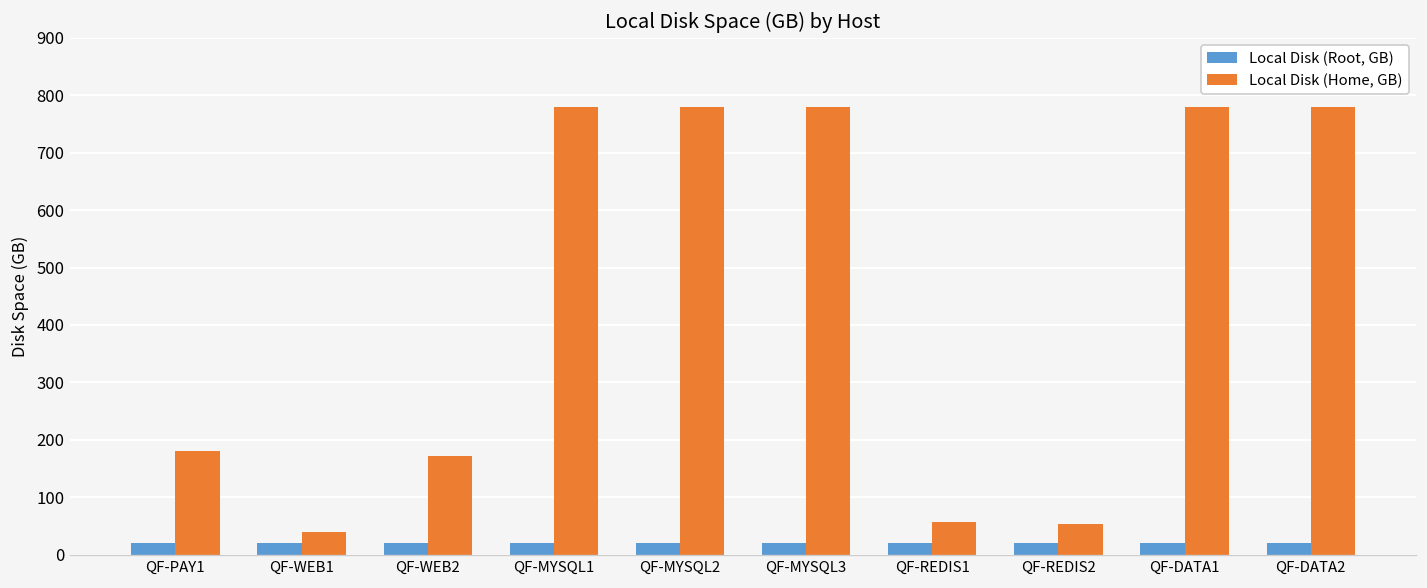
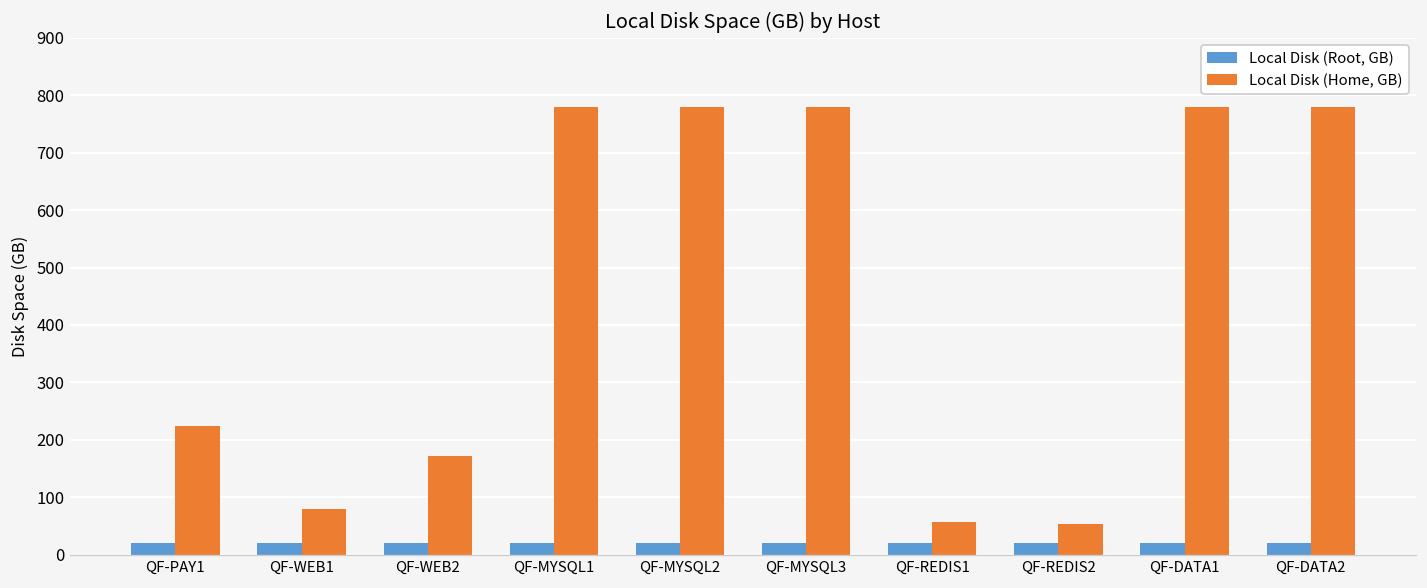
  {
    "Local Disk (Root, GB)": {
      "QF-PAY1": 20,
      "QF-WEB1": 20,
      "QF-WEB2": 20,
      "QF-MYSQL1": 20,
      "QF-MYSQL2": 20,
      "QF-MYSQL3": 20,
      "QF-REDIS1": 20,
      "QF-REDIS2": 20,
      "QF-DATA1": 20,
      "QF-DATA2": 20
    },
    "Local Disk (Home, GB)": {
-     "QF-PAY1": 180,
-     "QF-WEB1": 40,
+     "QF-PAY1": 220,
+     "QF-WEB1": 80,
      "QF-WEB2": 170,
      "QF-MYSQL1": 780,
      "QF-MYSQL2": 780,
      "QF-MYSQL3": 780,
      "QF-REDIS1": 60,
      "QF-REDIS2": 50,
      "QF-DATA1": 780,
      "QF-DATA2": 780
    }
  }
